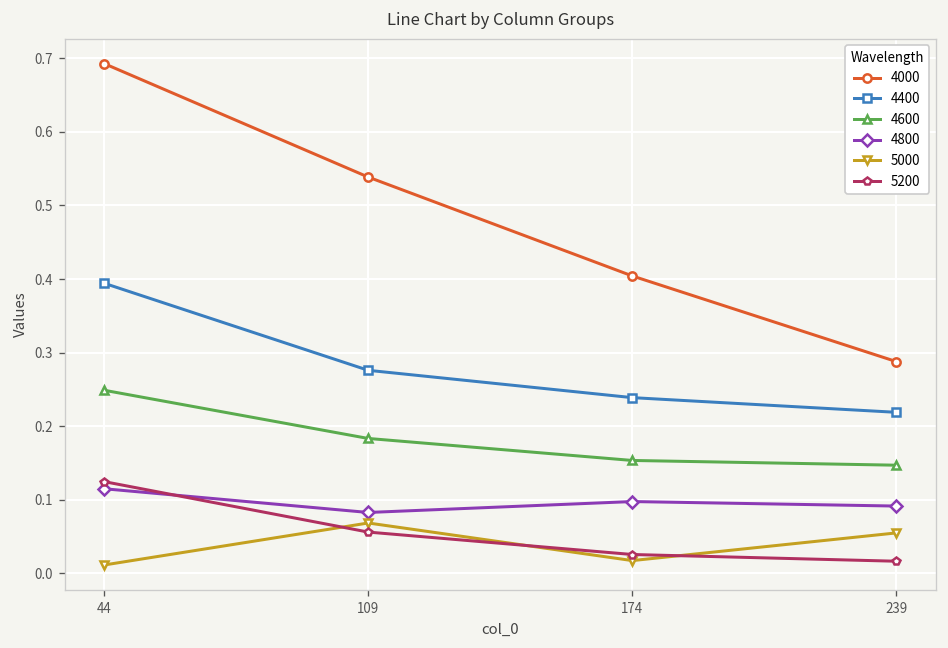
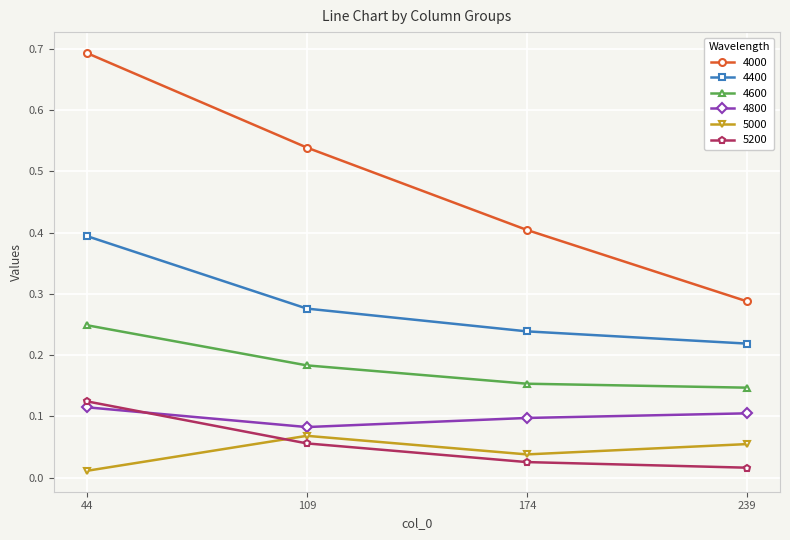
  {
    "4000": {
      "44": 0.69,
      "109": 0.54,
      "174": 0.40,
      "239": 0.29
    },
    "4400": {
      "44": 0.39,
      "109": 0.28,
      "174": 0.24,
      "239": 0.22
    },
    "4600": {
      "44": 0.25,
      "109": 0.18,
      "174": 0.15,
      "239": 0.15
    },
    "4800": {
      "44": 0.11,
      "109": 0.08,
      "174": 0.10,
-     "239": 0.09
+     "239": 0.11
    },
    "5000": {
      "44": 0.01,
      "109": 0.07,
-     "174": 0.02,
+     "174": 0.04,
      "239": 0.05
    },
    "5200": {
      "44": 0.12,
      "109": 0.06,
      "174": 0.03,
      "239": 0.02
    }
  }
